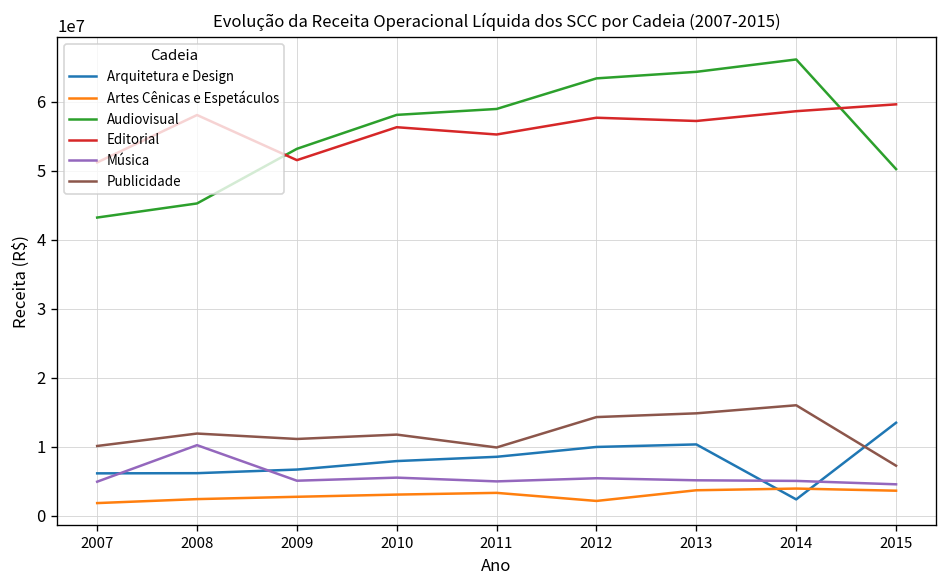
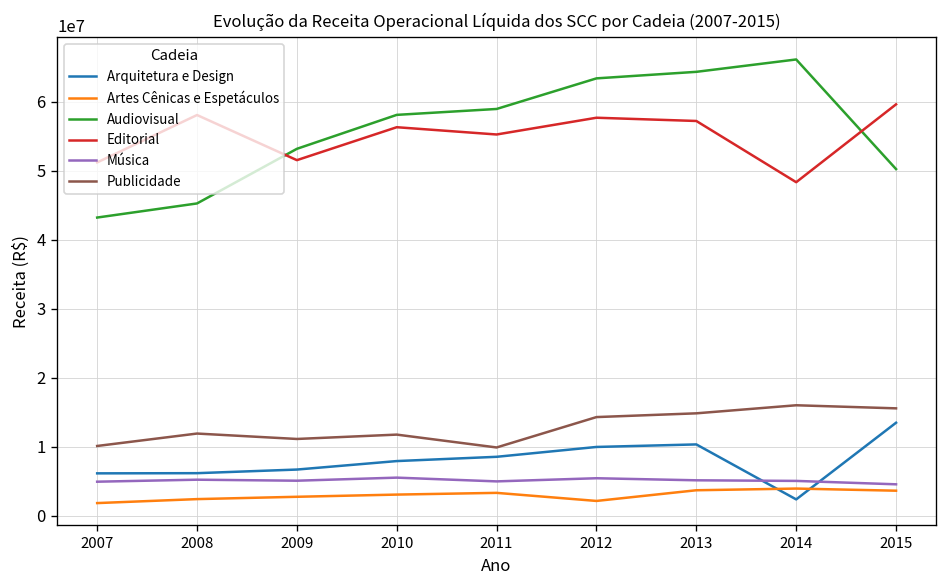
  {
    "Arquitetura e Design": {
      "2007": 6000000,
      "2008": 6000000,
      "2009": 7000000,
      "2010": 8000000,
      "2011": 9000000,
      "2012": 10000000,
      "2013": 10000000,
      "2014": 2000000,
      "2015": 13000000
    },
    "Artes Cênicas e Espetáculos": {
      "2007": 2000000,
      "2008": 2000000,
      "2009": 3000000,
      "2010": 3000000,
      "2011": 3000000,
      "2012": 2000000,
      "2013": 4000000,
      "2014": 4000000,
      "2015": 4000000
    },
    "Audiovisual": {
      "2007": 43000000,
      "2008": 45000000,
      "2009": 53000000,
      "2010": 58000000,
      "2011": 59000000,
      "2012": 63000000,
      "2013": 64000000,
      "2014": 66000000,
      "2015": 50000000
    },
    "Editorial": {
      "2009": 52000000,
      "2010": 56000000,
      "2011": 55000000,
      "2012": 58000000,
      "2013": 57000000,
-     "2014": 59000000,
+     "2014": 48000000,
      "2015": 60000000
    },
    "Música": {
      "2007": 5000000,
-     "2008": 10000000,
+     "2008": 5000000,
      "2009": 5000000,
      "2010": 6000000,
      "2011": 5000000,
      "2012": 5000000,
      "2013": 5000000,
      "2014": 5000000,
      "2015": 5000000
    },
    "Publicidade": {
      "2007": 10000000,
      "2008": 12000000,
      "2009": 11000000,
      "2010": 12000000,
      "2011": 10000000,
      "2012": 14000000,
      "2013": 15000000,
      "2014": 16000000,
-     "2015": 7000000
+     "2015": 16000000
    }
  }
